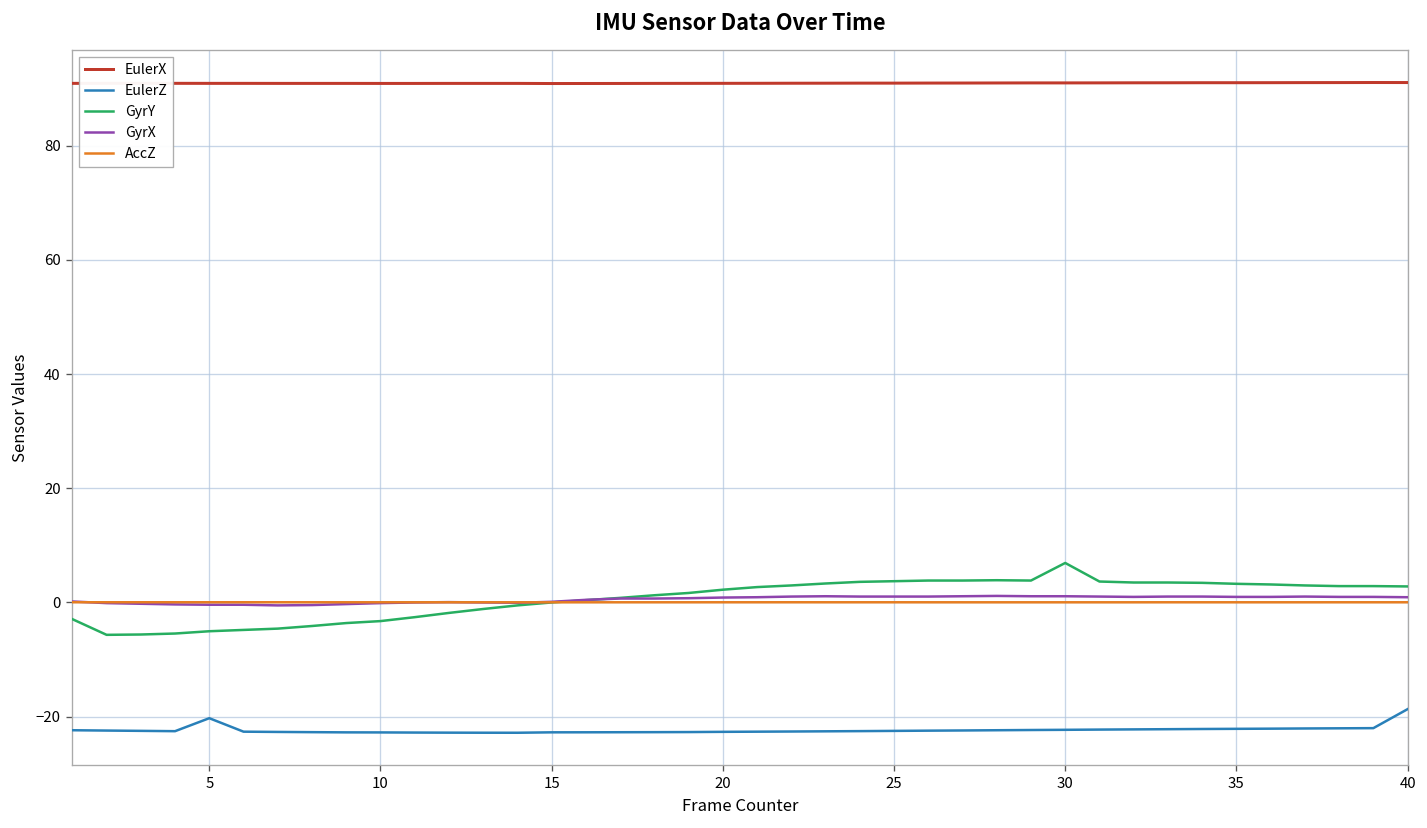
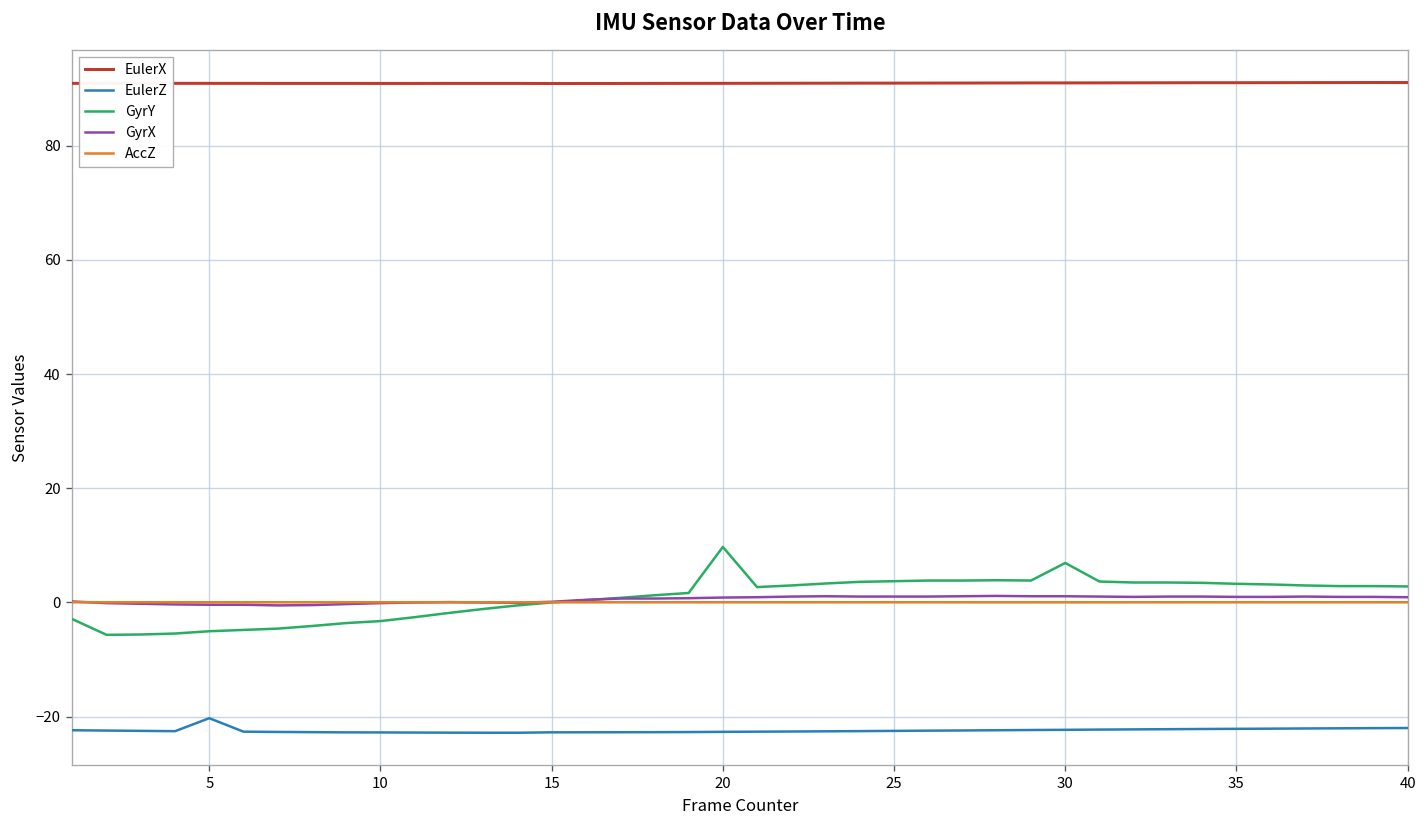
  {
    "EulerX": {
      "5": 91,
      "10": 91,
      "15": 91,
      "20": 91,
      "25": 91,
      "30": 91,
      "35": 91,
      "40": 91
    },
    "EulerZ": {
      "5": -20,
      "10": -23,
      "15": -23,
      "20": -23,
      "25": -23,
      "30": -22,
      "35": -22,
-     "40": -19
+     "40": -22
    },
    "GyrY": {
      "5": -5,
      "10": -3,
-     "20": 2,
+     "20": 10,
      "25": 4,
      "30": 7,
      "35": 3,
      "40": 3
    },
    "GyrX": {
      "20": 1,
      "25": 1,
      "30": 1,
      "35": 1,
      "40": 1
    },
    "AccZ": {
      "20": 0,
      "25": 0,
      "30": 0,
      "35": 0,
      "40": 0
    }
  }
